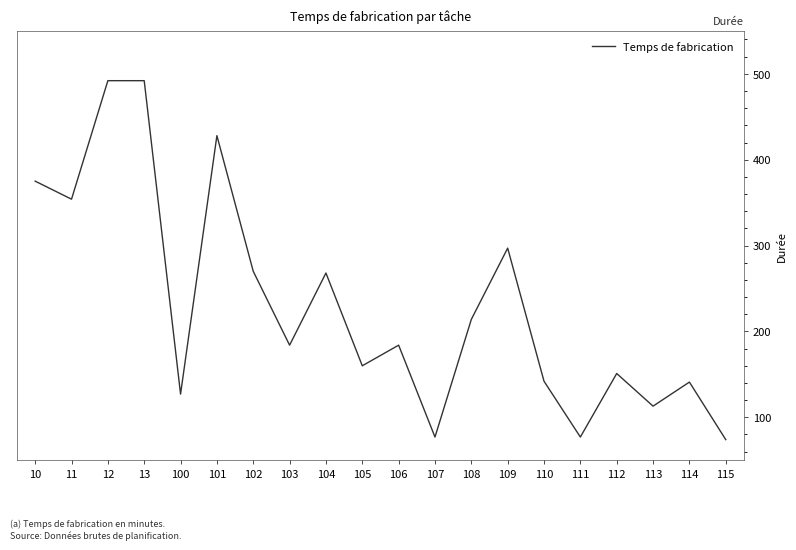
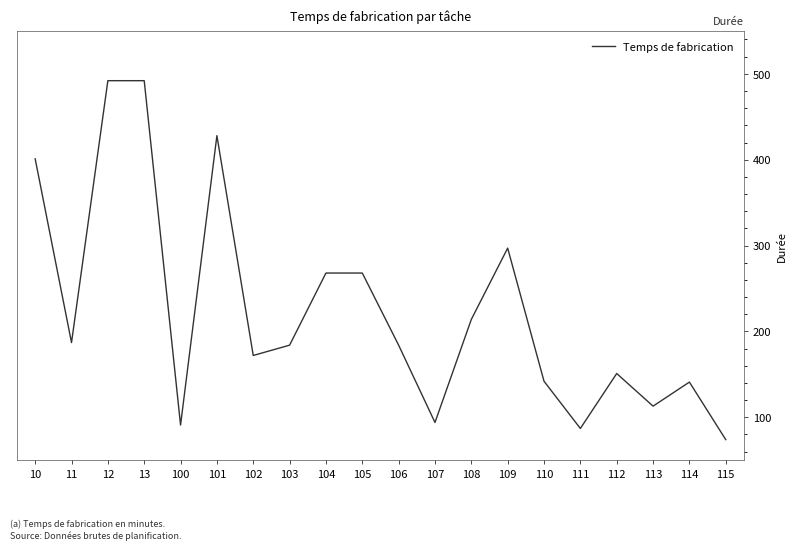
  {
-   "10": 380,
-   "11": 350,
+   "10": 400,
+   "11": 190,
    "12": 490,
    "13": 490,
-   "100": 130,
+   "100": 90,
    "101": 430,
-   "102": 270,
+   "102": 170,
    "103": 180,
    "104": 270,
-   "105": 160,
+   "105": 270,
    "106": 180,
-   "107": 80,
+   "107": 90,
    "108": 210,
    "109": 300,
    "110": 140,
-   "111": 80,
+   "111": 90,
    "112": 150,
    "113": 110,
    "114": 140,
    "115": 70
  }
